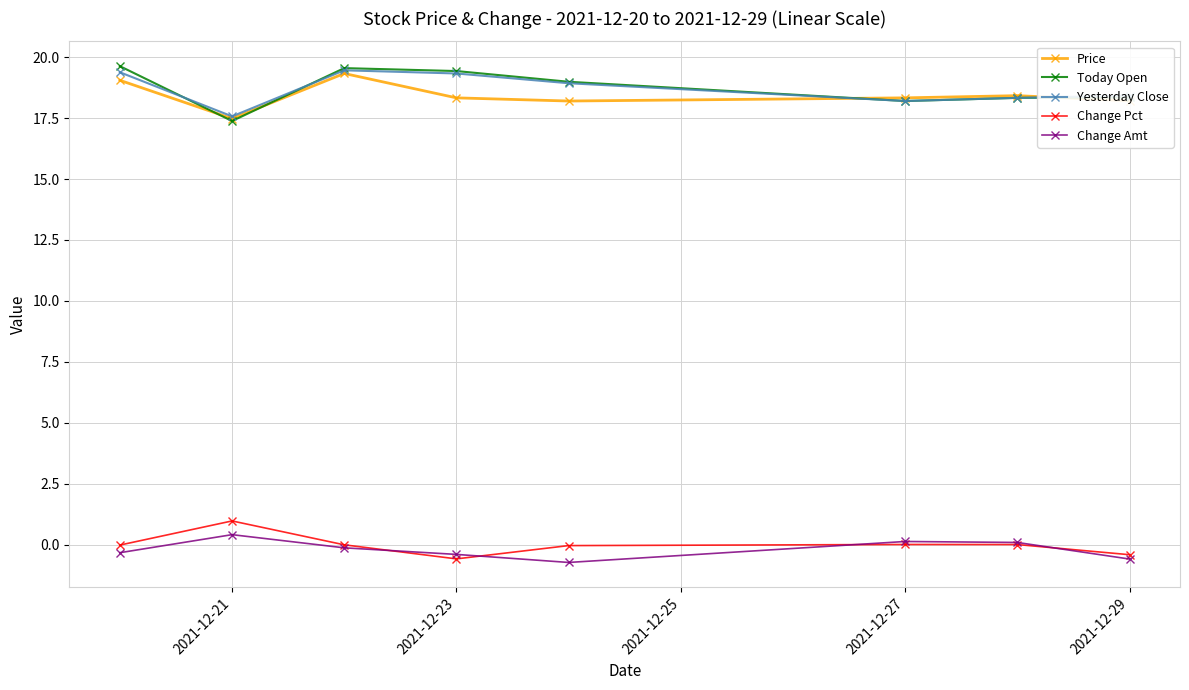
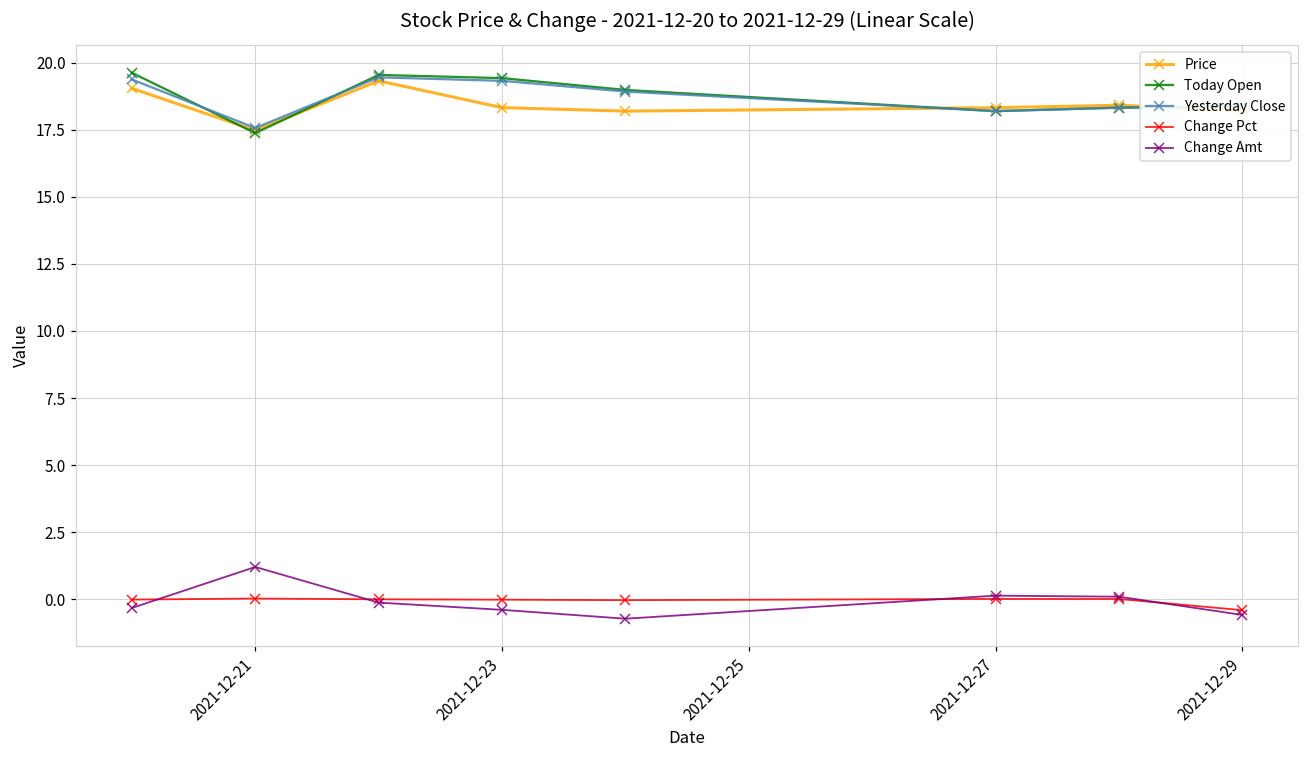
  {
    "Price": {
      "2021-12-23": 18.3,
      "2021-12-27": 18.3
    },
    "Change Pct": {
-     "2021-12-21": 1.0,
-     "2021-12-23": -0.6,
+     "2021-12-21": 0.0,
+     "2021-12-23": 0.0,
      "2021-12-27": 0.0,
      "2021-12-29": -0.4
    },
    "Change Amt": {
-     "2021-12-21": 0.4,
+     "2021-12-21": 1.2,
      "2021-12-23": -0.4,
      "2021-12-27": 0.1,
      "2021-12-29": -0.6
    }
  }
